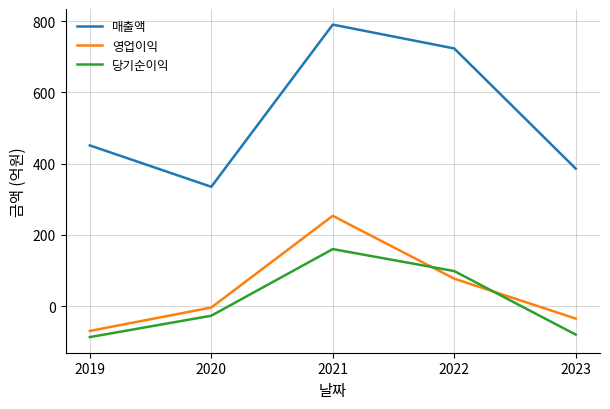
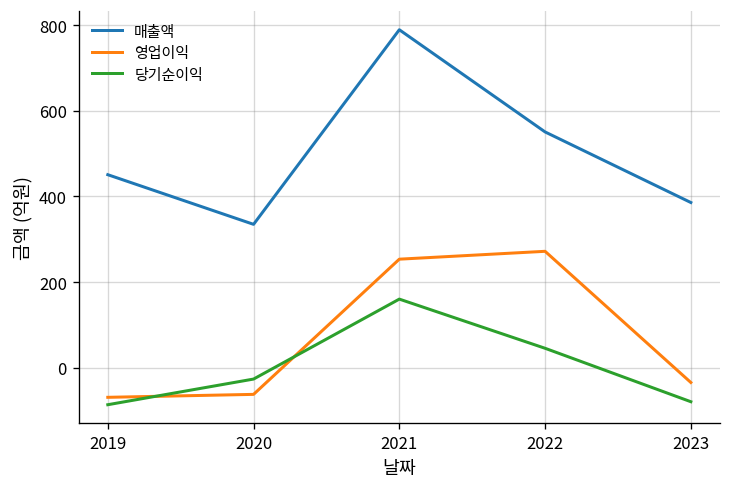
  {
    "매출액": {
      "2019": 450,
      "2020": 330,
      "2021": 790,
-     "2022": 720,
+     "2022": 550,
      "2023": 390
    },
    "영업이익": {
      "2019": -70,
-     "2020": 0,
+     "2020": -60,
      "2021": 250,
-     "2022": 80,
+     "2022": 270,
      "2023": -40
    },
    "당기순이익": {
      "2019": -90,
      "2020": -30,
      "2021": 160,
-     "2022": 100,
+     "2022": 50,
      "2023": -80
    }
  }
